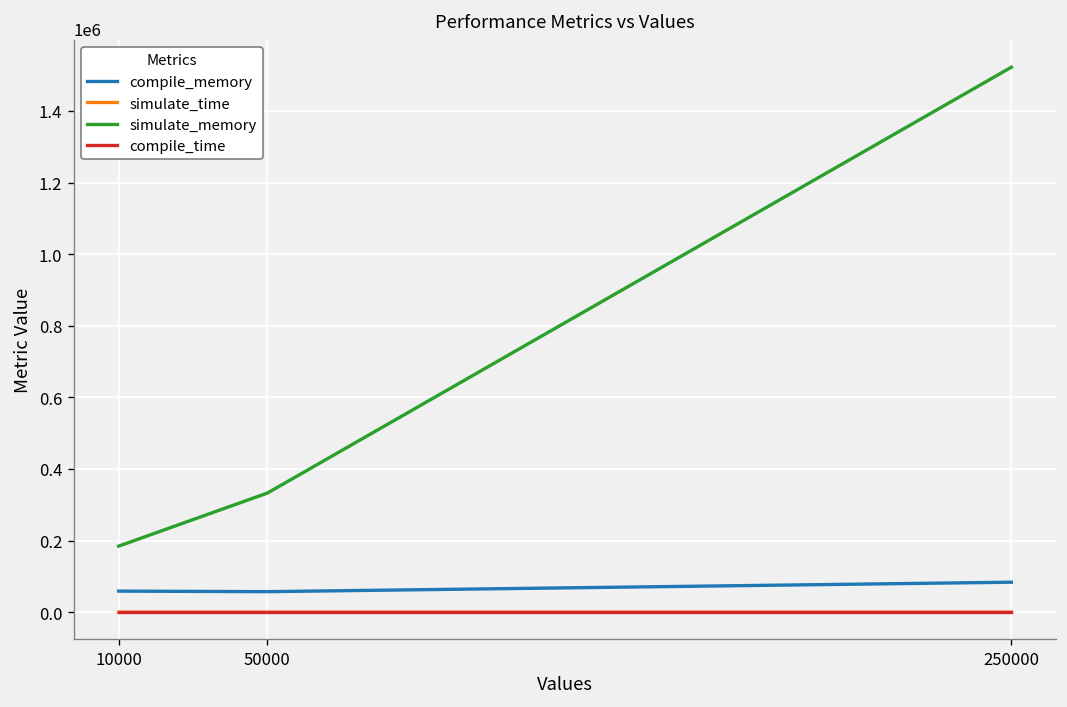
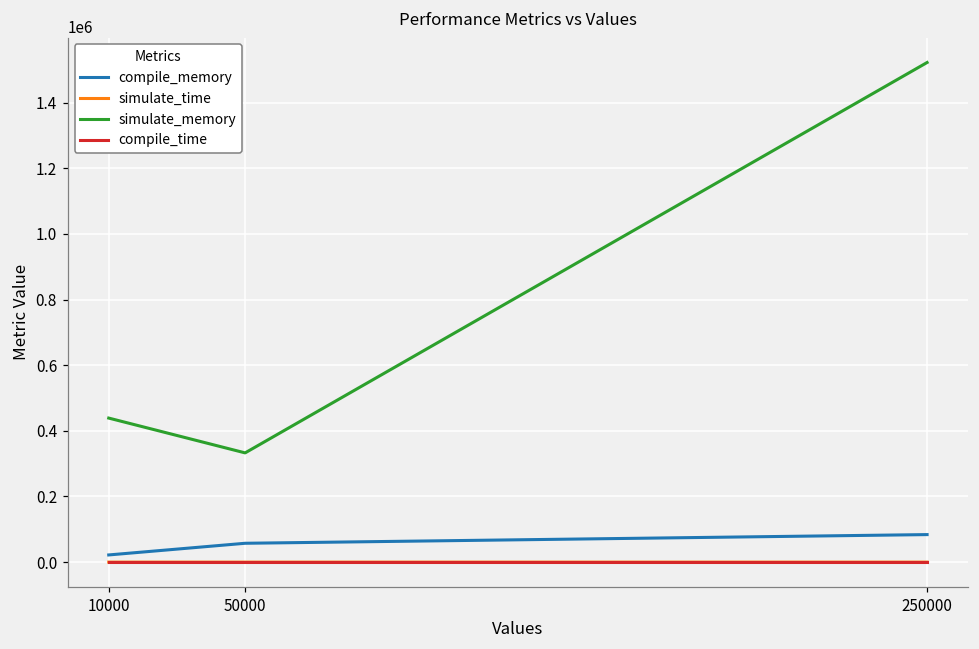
  {
    "compile_memory": {
-     "10000": 60000,
+     "10000": 20000,
      "50000": 60000,
      "250000": 80000
    },
    "compile_time": {
      "10000": 0,
      "50000": 0,
      "250000": 0
    },
    "simulate_memory": {
-     "10000": 180000,
+     "10000": 440000,
      "50000": 330000,
      "250000": 1520000
    }
  }
